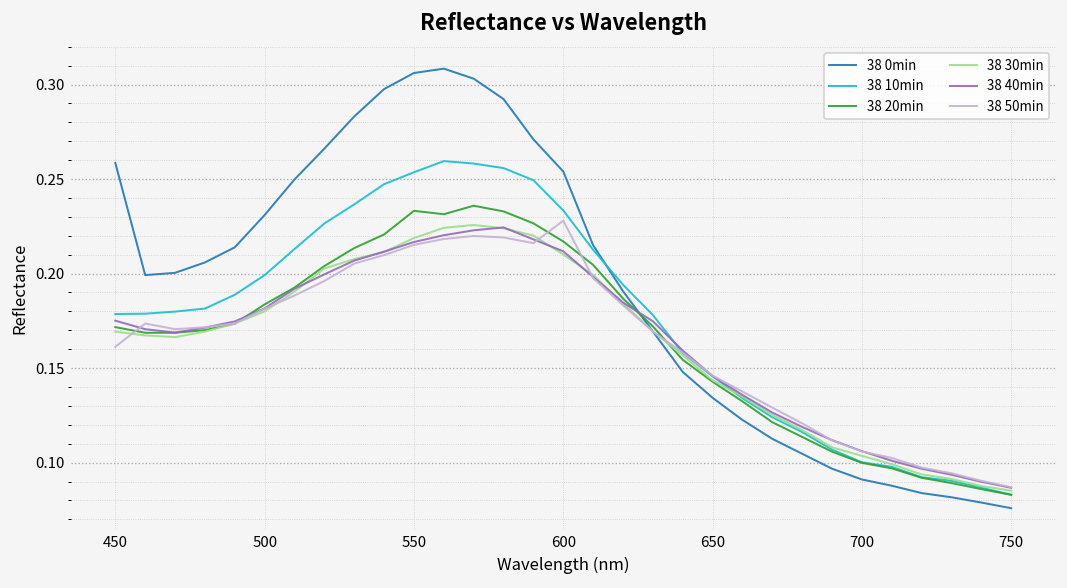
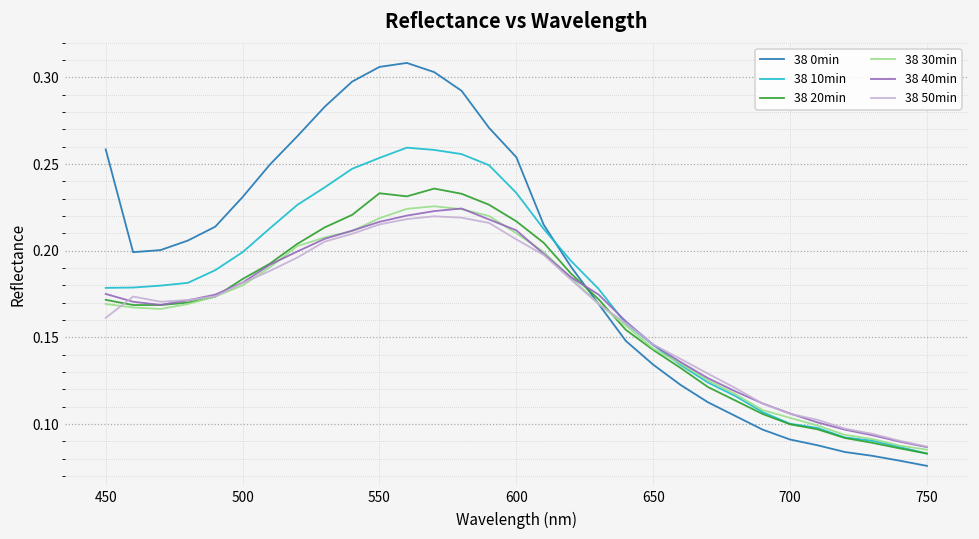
  {
    "38 0min": {
      "450": 0.259,
      "500": 0.231,
      "550": 0.306,
      "600": 0.254,
      "650": 0.134,
      "700": 0.091,
      "750": 0.076
    },
    "38 10min": {
      "450": 0.179,
      "500": 0.199,
      "550": 0.254,
      "600": 0.233
    },
    "38 20min": {
      "450": 0.172,
      "500": 0.184,
      "550": 0.233,
      "600": 0.217
    },
    "38 30min": {
      "450": 0.169,
      "550": 0.219,
      "600": 0.210,
      "700": 0.104
    },
    "38 40min": {
      "450": 0.175,
      "600": 0.212
    },
    "38 50min": {
      "450": 0.161,
-     "600": 0.228
+     "600": 0.207
    }
  }
